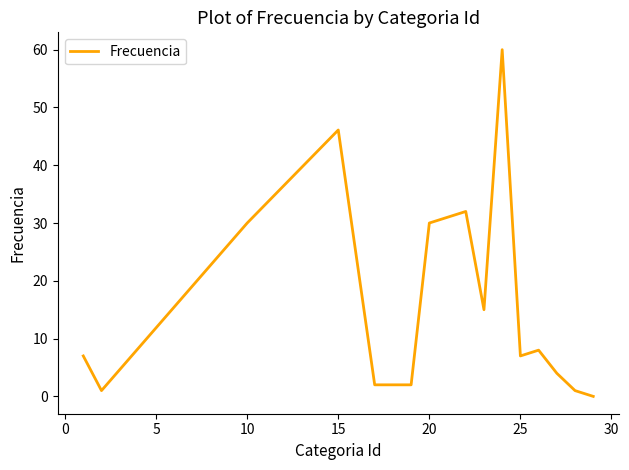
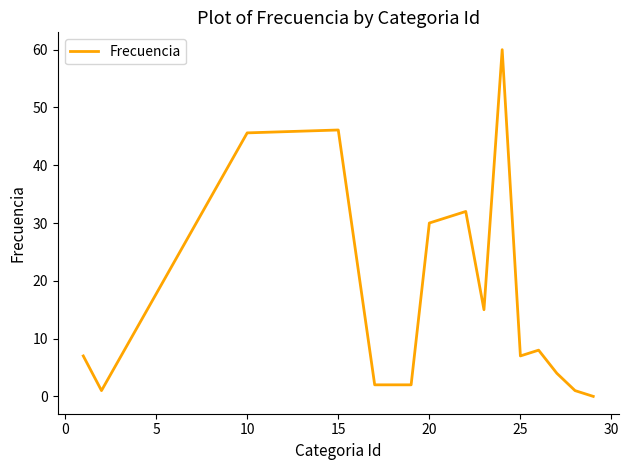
  {
-   "10": 30,
+   "10": 46,
    "15": 46,
    "20": 30,
    "25": 7
  }
